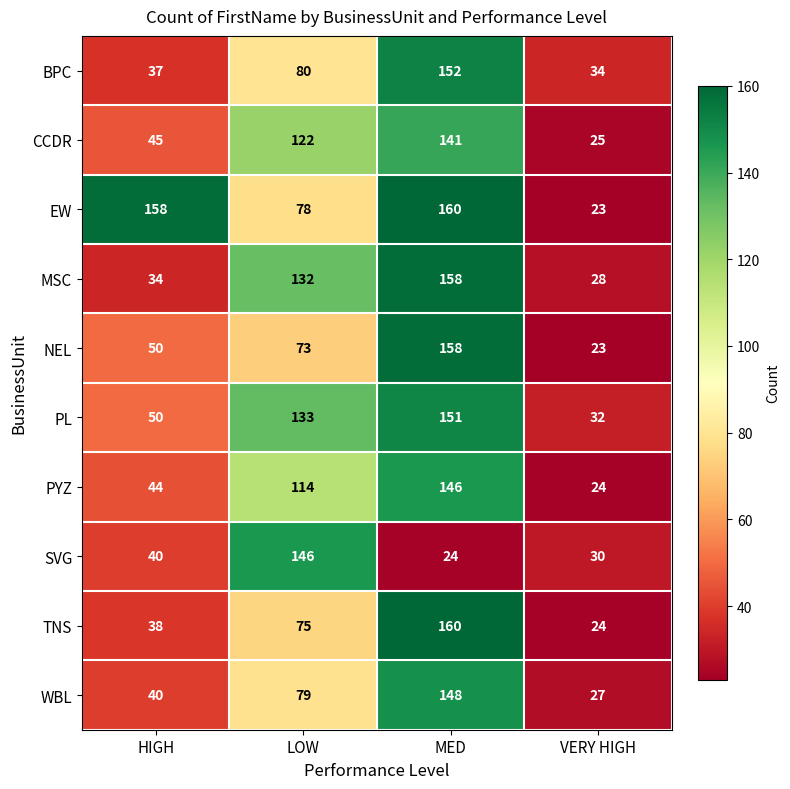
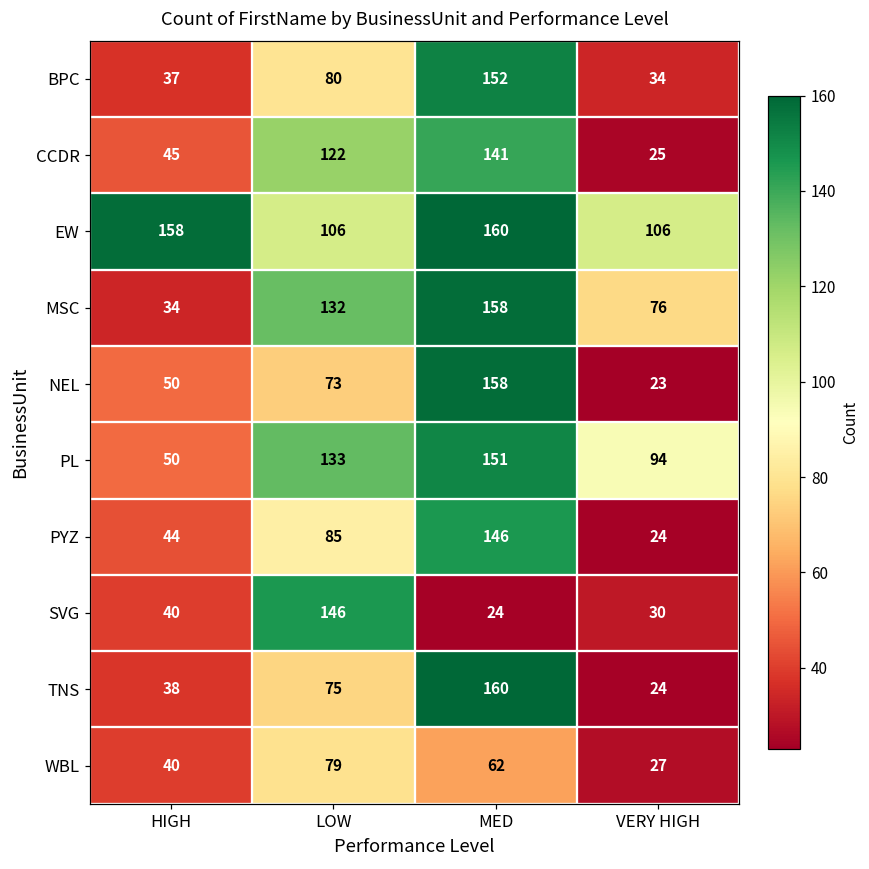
  {
    "BPC": {
      "HIGH": 37,
      "LOW": 80,
      "MED": 152,
      "VERY HIGH": 34
    },
    "CCDR": {
      "HIGH": 45,
      "LOW": 122,
      "MED": 141,
      "VERY HIGH": 25
    },
    "EW": {
      "HIGH": 158,
-     "LOW": 78,
+     "LOW": 106,
      "MED": 160,
-     "VERY HIGH": 23
+     "VERY HIGH": 106
    },
    "MSC": {
      "HIGH": 34,
      "LOW": 132,
      "MED": 158,
-     "VERY HIGH": 28
+     "VERY HIGH": 76
    },
    "NEL": {
      "HIGH": 50,
      "LOW": 73,
      "MED": 158,
      "VERY HIGH": 23
    },
    "PL": {
      "HIGH": 50,
      "LOW": 133,
      "MED": 151,
-     "VERY HIGH": 32
+     "VERY HIGH": 94
    },
    "PYZ": {
      "HIGH": 44,
-     "LOW": 114,
+     "LOW": 85,
      "MED": 146,
      "VERY HIGH": 24
    },
    "SVG": {
      "HIGH": 40,
      "LOW": 146,
      "MED": 24,
      "VERY HIGH": 30
    },
    "TNS": {
      "HIGH": 38,
      "LOW": 75,
      "MED": 160,
      "VERY HIGH": 24
    },
    "WBL": {
      "HIGH": 40,
      "LOW": 79,
-     "MED": 148,
+     "MED": 62,
      "VERY HIGH": 27
    }
  }
